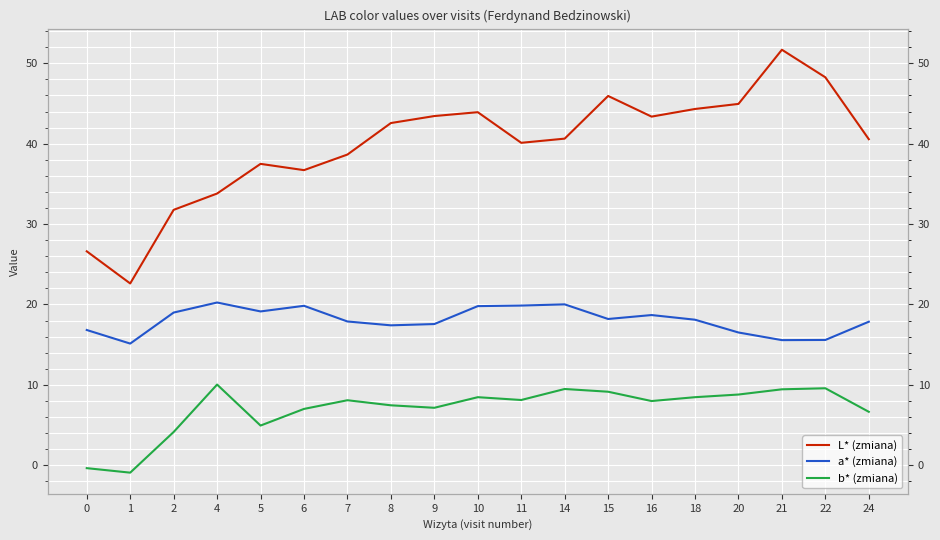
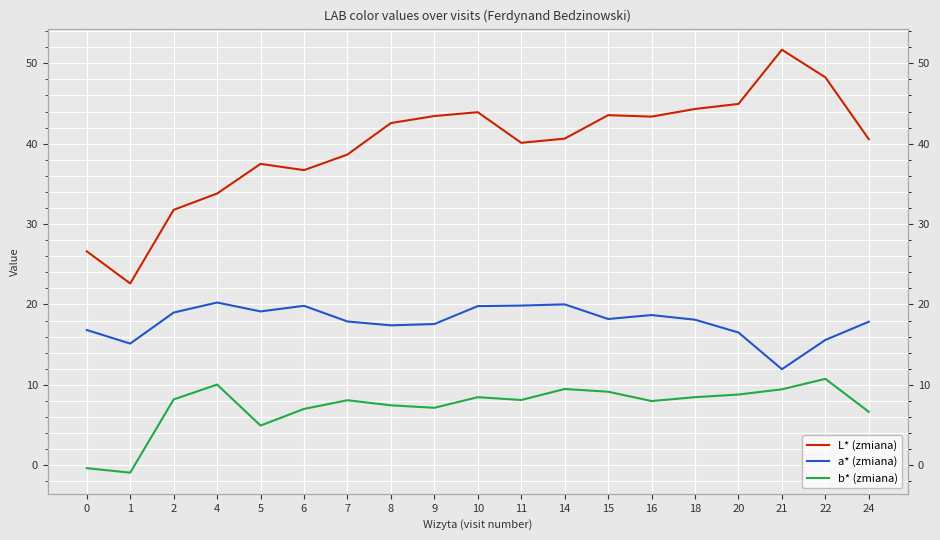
  {
    "L* (zmiana)": {
      "0": 27,
      "1": 23,
      "2": 32,
      "4": 34,
      "5": 37,
      "6": 37,
      "7": 39,
      "8": 43,
      "9": 43,
      "10": 44,
      "11": 40,
      "14": 41,
-     "15": 46,
+     "15": 44,
      "16": 43,
      "18": 44,
      "20": 45,
      "21": 52,
      "22": 48,
      "24": 41
    },
    "a* (zmiana)": {
      "0": 17,
      "1": 15,
      "2": 19,
      "4": 20,
      "5": 19,
      "6": 20,
      "7": 18,
      "8": 17,
      "9": 18,
      "10": 20,
      "11": 20,
      "14": 20,
      "15": 18,
      "16": 19,
      "18": 18,
      "20": 17,
-     "21": 16,
+     "21": 12,
      "22": 16,
      "24": 18
    },
    "b* (zmiana)": {
      "0": 0,
      "1": -1,
-     "2": 4,
+     "2": 8,
      "4": 10,
      "5": 5,
      "6": 7,
      "7": 8,
      "8": 7,
      "9": 7,
      "10": 8,
      "11": 8,
      "14": 9,
      "15": 9,
      "16": 8,
      "18": 8,
      "20": 9,
      "21": 9,
-     "22": 10,
+     "22": 11,
      "24": 7
    }
  }
